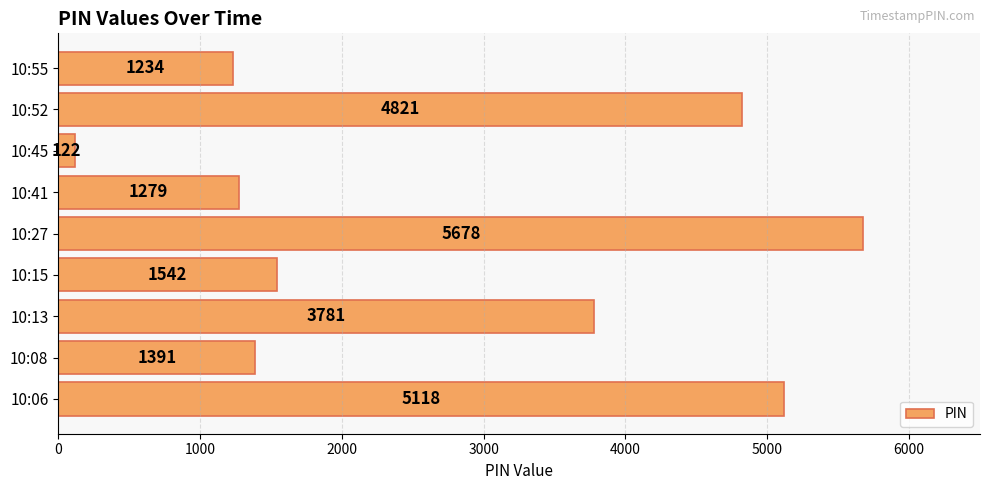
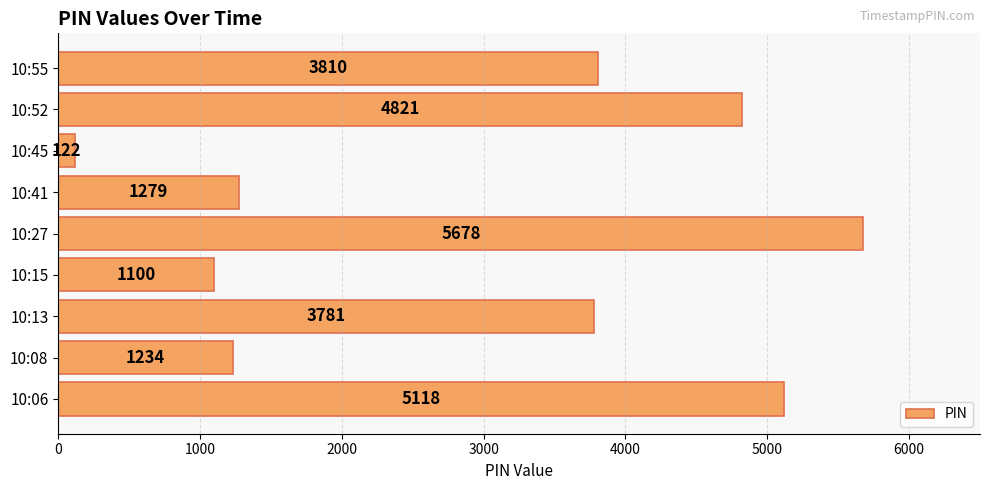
  {
-   "10:55": 1234,
+   "10:55": 3810,
    "10:52": 4821,
    "10:45": 122,
    "10:41": 1279,
    "10:27": 5678,
-   "10:15": 1542,
+   "10:15": 1100,
    "10:13": 3781,
-   "10:08": 1391,
+   "10:08": 1234,
    "10:06": 5118
  }
